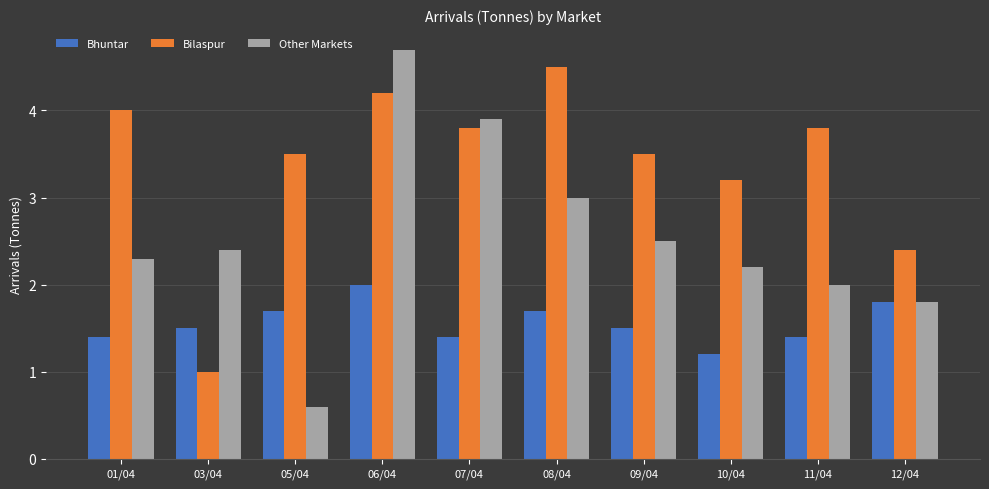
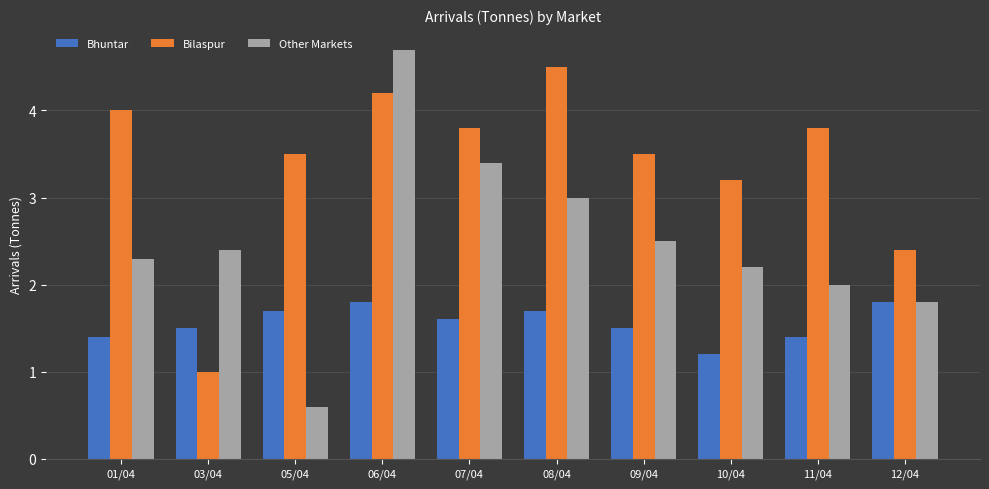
  {
    "Bhuntar": {
      "01/04": 1.4,
      "03/04": 1.5,
      "05/04": 1.7,
-     "06/04": 2.0,
-     "07/04": 1.4,
+     "06/04": 1.8,
+     "07/04": 1.6,
      "08/04": 1.7,
      "09/04": 1.5,
      "10/04": 1.2,
      "11/04": 1.4,
      "12/04": 1.8
    },
    "Bilaspur": {
      "01/04": 4.0,
      "03/04": 1.0,
      "05/04": 3.5,
      "06/04": 4.2,
      "07/04": 3.8,
      "08/04": 4.5,
      "09/04": 3.5,
      "10/04": 3.2,
      "11/04": 3.8,
      "12/04": 2.4
    },
    "Other Markets": {
      "01/04": 2.3,
      "03/04": 2.4,
      "05/04": 0.6,
      "06/04": 4.7,
-     "07/04": 3.9,
+     "07/04": 3.4,
      "08/04": 3.0,
      "09/04": 2.5,
      "10/04": 2.2,
      "11/04": 2.0,
      "12/04": 1.8
    }
  }
